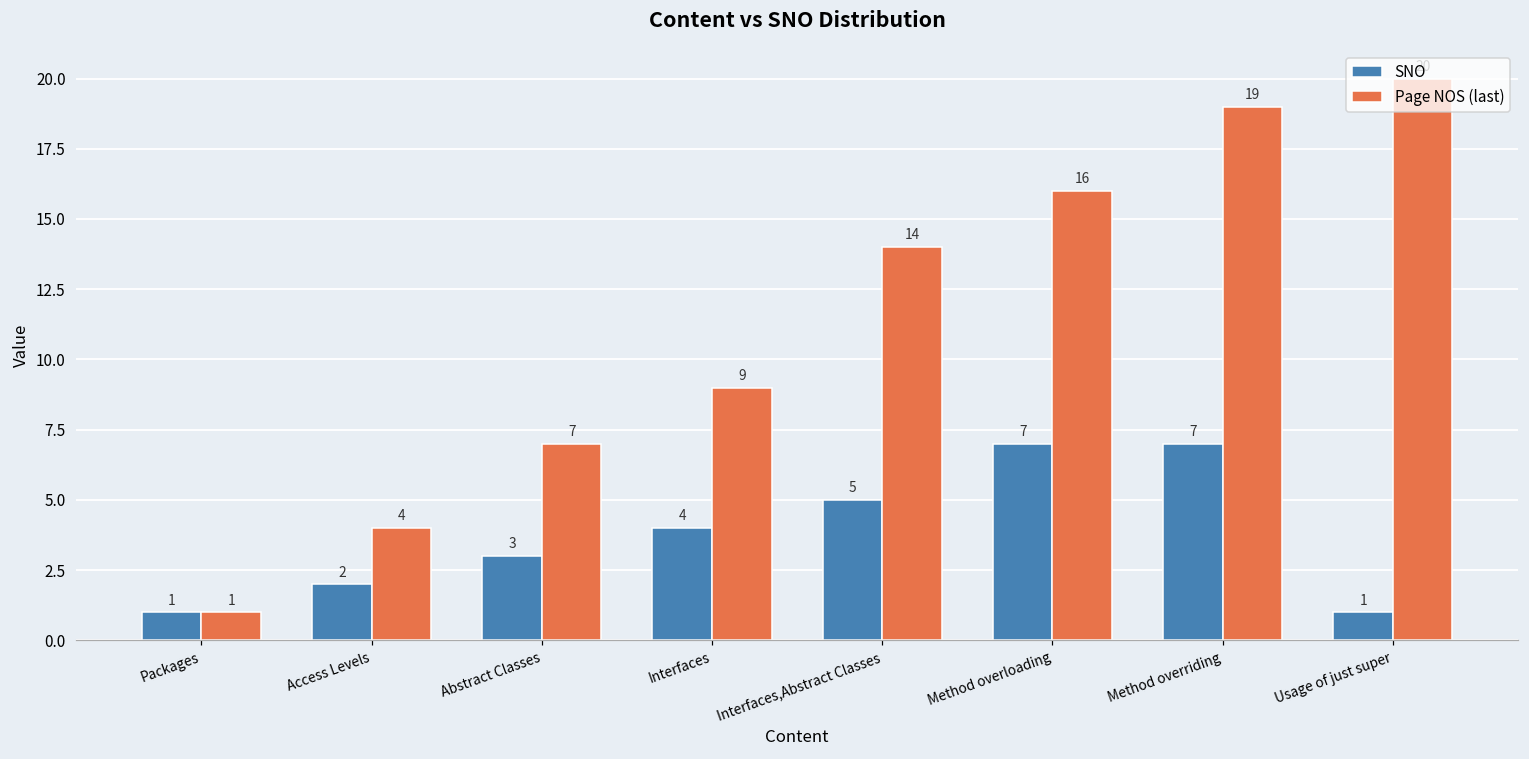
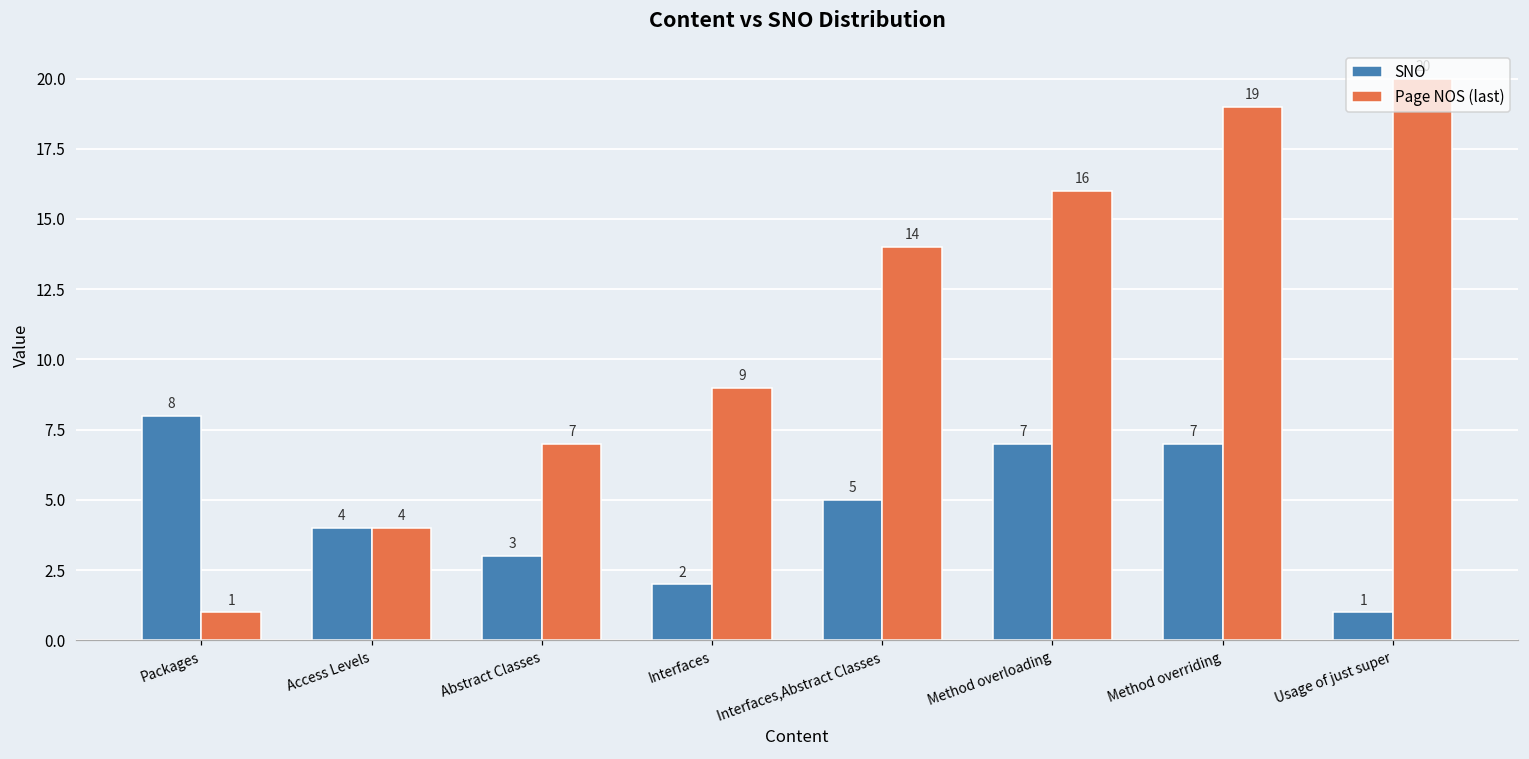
  {
    "SNO": {
-     "Packages": 1,
-     "Access Levels": 2,
+     "Packages": 8,
+     "Access Levels": 4,
      "Abstract Classes": 3,
-     "Interfaces": 4,
+     "Interfaces": 2,
      "Interfaces,Abstract Classes": 5,
      "Method overloading": 7,
      "Method overriding": 7,
      "Usage of just super": 1
    },
    "Page NOS (last)": {
      "Packages": 1,
      "Access Levels": 4,
      "Abstract Classes": 7,
      "Interfaces": 9,
      "Interfaces,Abstract Classes": 14,
      "Method overloading": 16,
      "Method overriding": 19
    }
  }
